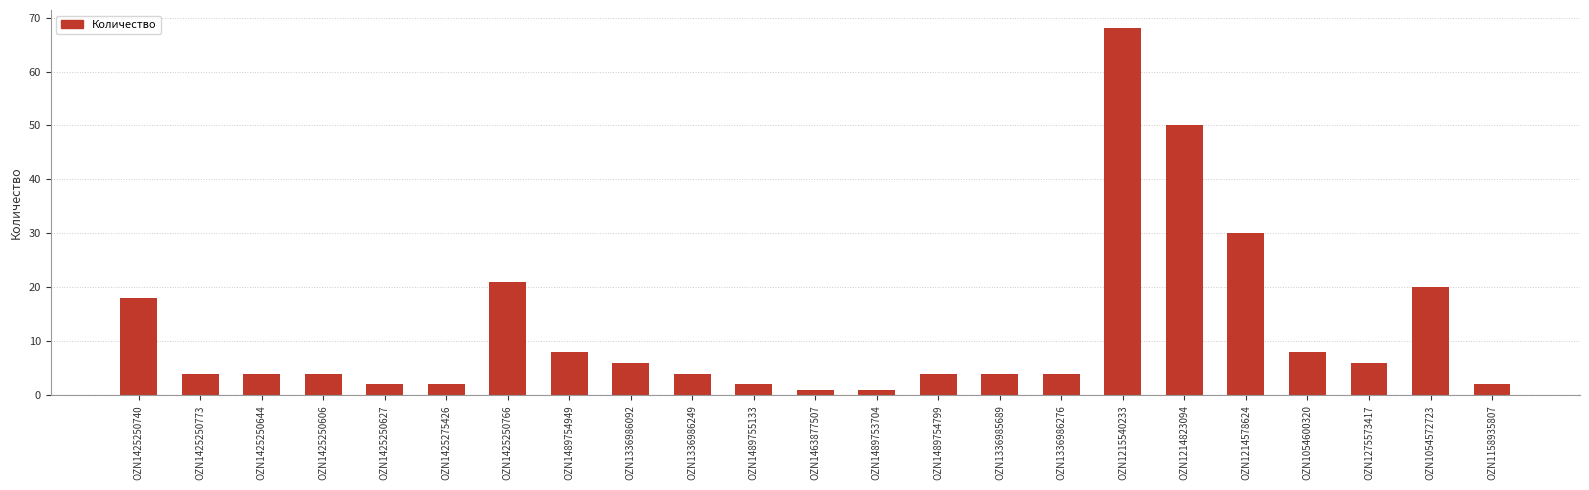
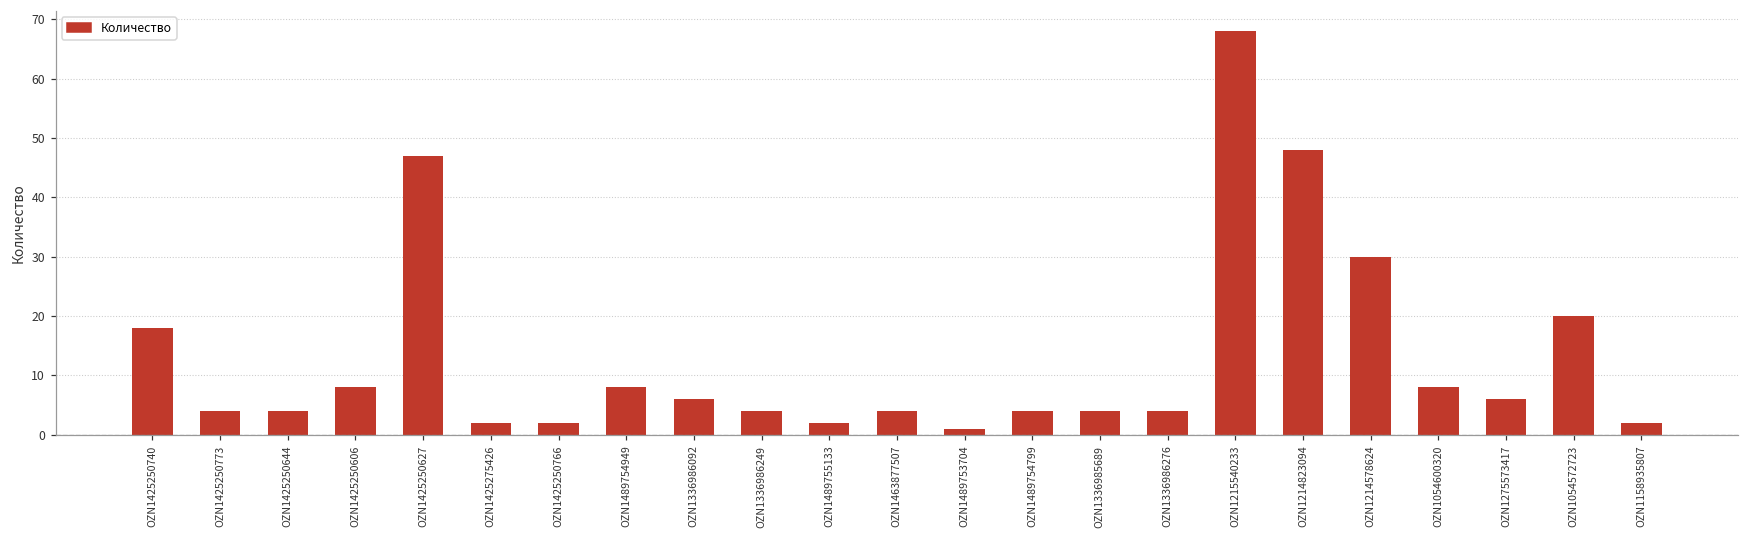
  {
    "OZN1425250740": 18,
    "OZN1425250773": 4,
    "OZN1425250644": 4,
-   "OZN1425250606": 4,
-   "OZN1425250627": 2,
+   "OZN1425250606": 8,
+   "OZN1425250627": 47,
    "OZN1425275426": 2,
-   "OZN1425250766": 21,
+   "OZN1425250766": 2,
    "OZN1489754949": 8,
    "OZN1336986092": 6,
    "OZN1336986249": 4,
    "OZN1489755133": 2,
-   "OZN1463877507": 1,
+   "OZN1463877507": 4,
    "OZN1489753704": 1,
    "OZN1489754799": 4,
    "OZN1336985689": 4,
    "OZN1336986276": 4,
    "OZN1215540233": 68,
-   "OZN1214823094": 50,
+   "OZN1214823094": 48,
    "OZN1214578624": 30,
    "OZN1054600320": 8,
    "OZN1275573417": 6,
    "OZN1054572723": 20,
    "OZN1158935807": 2
  }
